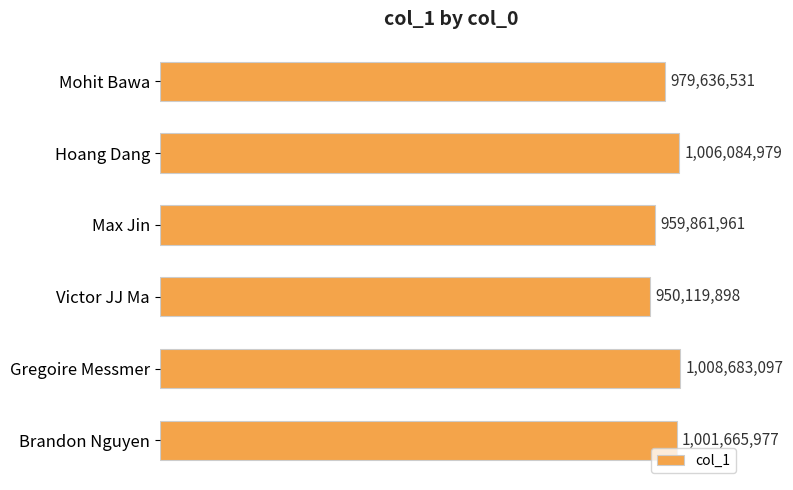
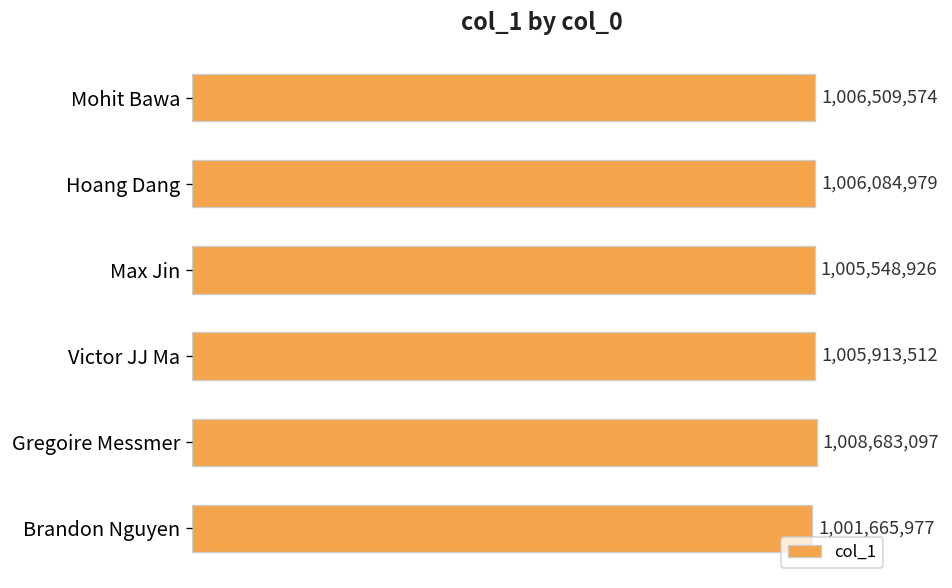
  {
-   "Mohit Bawa": "979,636,531",
+   "Mohit Bawa": "1,006,509,574",
    "Hoang Dang": "1,006,084,979",
-   "Max Jin": "959,861,961",
-   "Victor JJ Ma": "950,119,898",
+   "Max Jin": "1,005,548,926",
+   "Victor JJ Ma": "1,005,913,512",
    "Gregoire Messmer": "1,008,683,097"
  }
